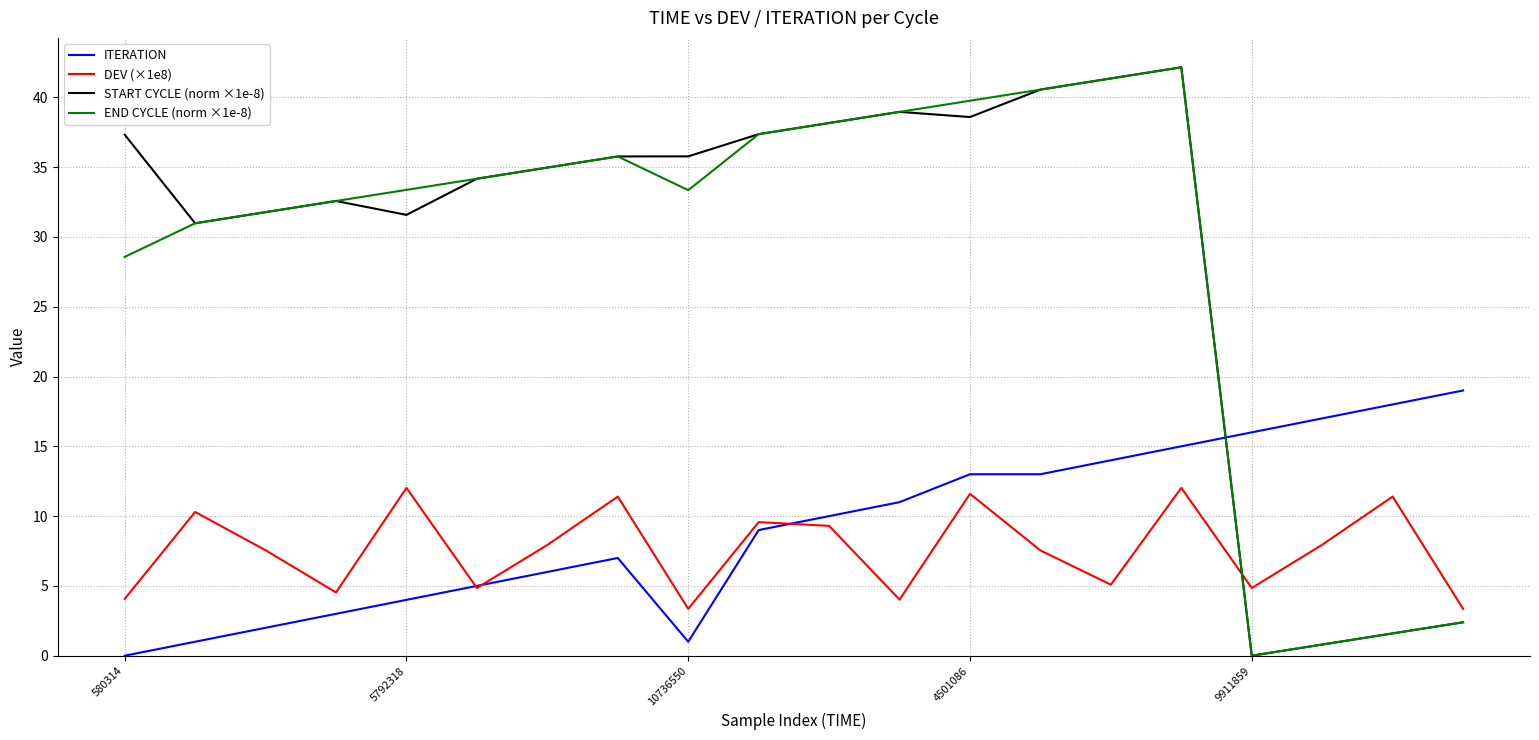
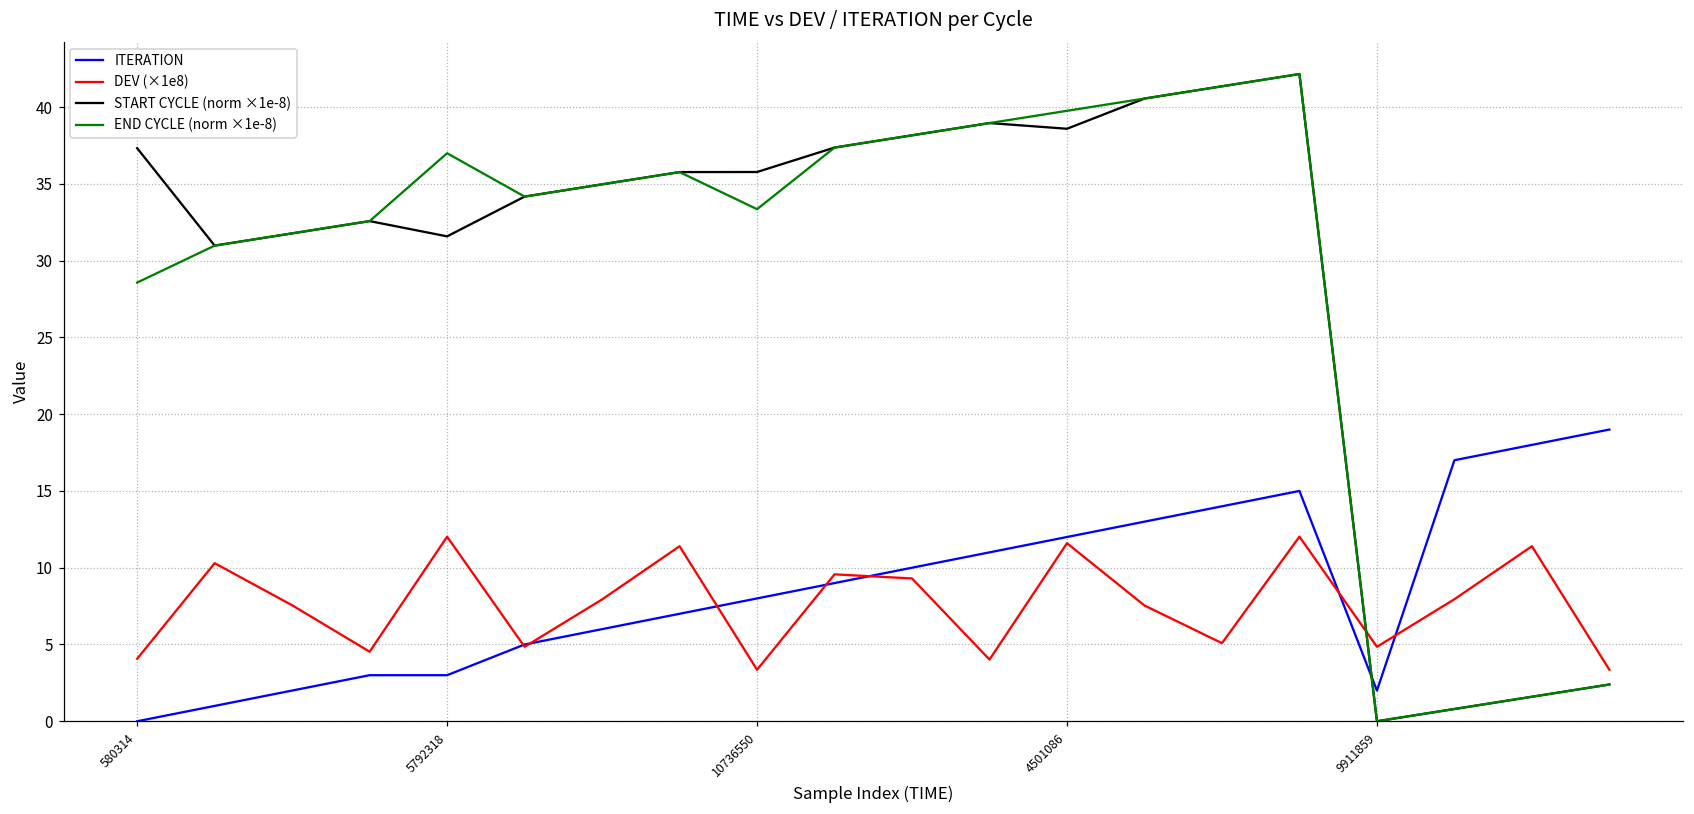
  {
    "ITERATION": {
      "580314": 0,
-     "5792318": 4,
-     "10736550": 1,
-     "4501086": 13,
-     "9911859": 16
+     "5792318": 3,
+     "10736550": 8,
+     "4501086": 12,
+     "9911859": 2
    },
    "DEV (×1e8)": {
      "580314": 4.1,
      "5792318": 12.0,
      "10736550": 3.4,
      "4501086": 11.6,
      "9911859": 4.8
    },
    "START CYCLE (norm ×1e-8)": {
      "580314": 37.3,
      "5792318": 31.6,
      "10736550": 35.8,
      "4501086": 38.6
    },
    "END CYCLE (norm ×1e-8)": {
      "580314": 28.6,
-     "5792318": 33.4,
+     "5792318": 37.0,
      "10736550": 33.4,
      "4501086": 39.8
    }
  }
